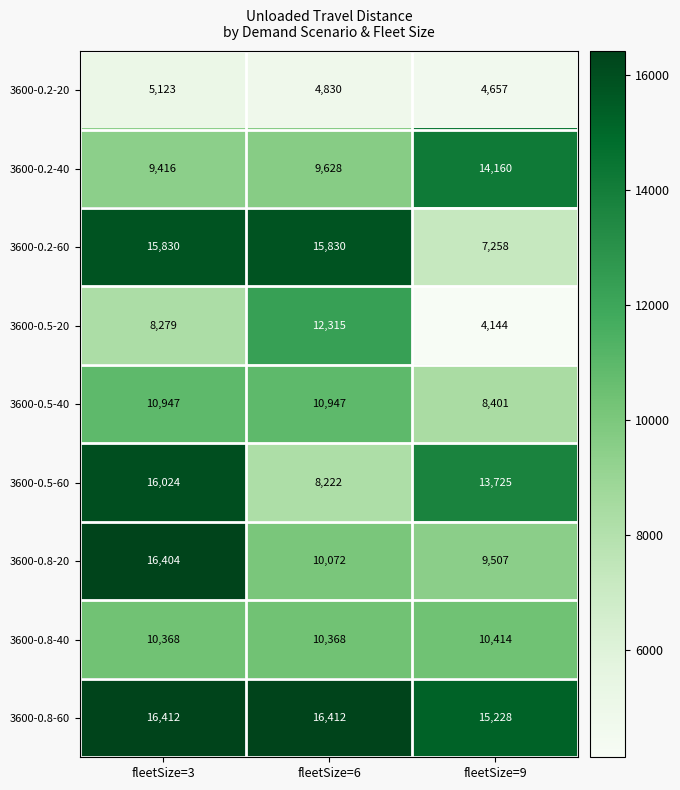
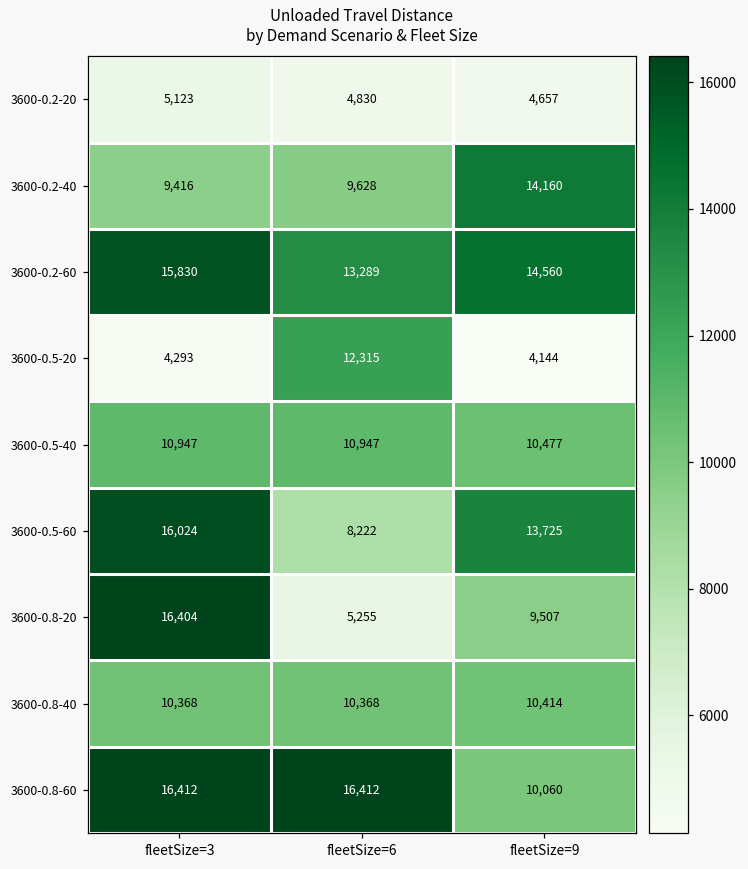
  {
    "3600-0.2-20": {
      "fleetSize=3": "5,123",
      "fleetSize=6": "4,830",
      "fleetSize=9": "4,657"
    },
    "3600-0.2-40": {
      "fleetSize=3": "9,416",
      "fleetSize=6": "9,628",
      "fleetSize=9": "14,160"
    },
    "3600-0.2-60": {
      "fleetSize=3": "15,830",
-     "fleetSize=6": "15,830",
-     "fleetSize=9": "7,258"
+     "fleetSize=6": "13,289",
+     "fleetSize=9": "14,560"
    },
    "3600-0.5-20": {
-     "fleetSize=3": "8,279",
+     "fleetSize=3": "4,293",
      "fleetSize=6": "12,315",
      "fleetSize=9": "4,144"
    },
    "3600-0.5-40": {
      "fleetSize=3": "10,947",
      "fleetSize=6": "10,947",
-     "fleetSize=9": "8,401"
+     "fleetSize=9": "10,477"
    },
    "3600-0.5-60": {
      "fleetSize=3": "16,024",
      "fleetSize=6": "8,222",
      "fleetSize=9": "13,725"
    },
    "3600-0.8-20": {
      "fleetSize=3": "16,404",
-     "fleetSize=6": "10,072",
+     "fleetSize=6": "5,255",
      "fleetSize=9": "9,507"
    },
    "3600-0.8-40": {
      "fleetSize=3": "10,368",
      "fleetSize=6": "10,368",
      "fleetSize=9": "10,414"
    },
    "3600-0.8-60": {
      "fleetSize=3": "16,412",
      "fleetSize=6": "16,412",
-     "fleetSize=9": "15,228"
+     "fleetSize=9": "10,060"
    }
  }
